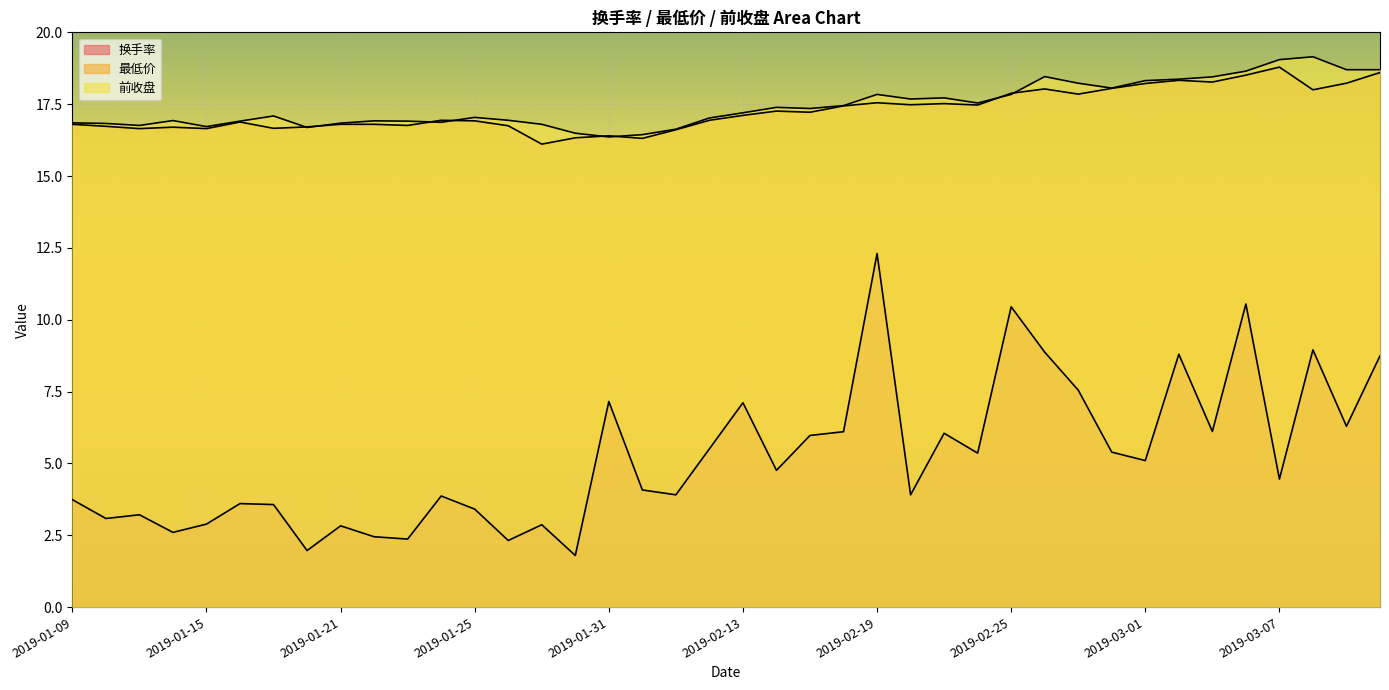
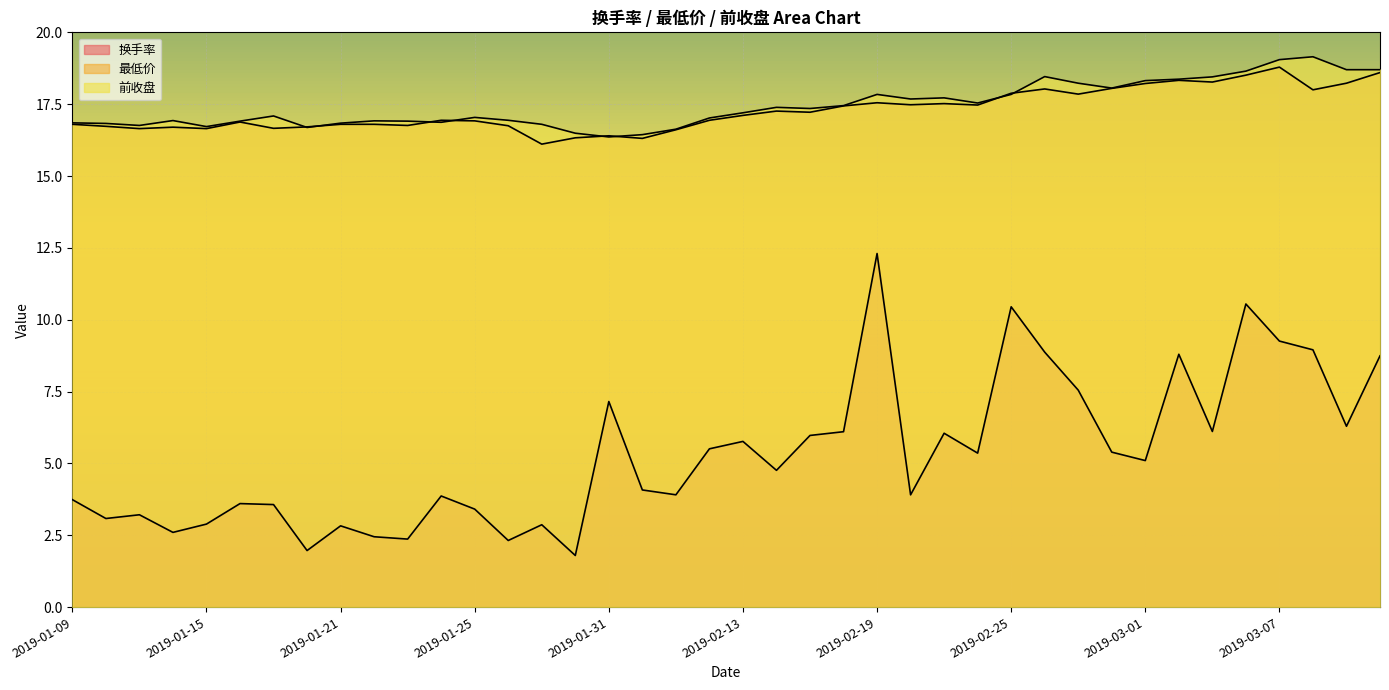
  {
    "换手率": {
      "2019-01-09": 3.7,
      "2019-01-15": 2.9,
      "2019-01-21": 2.8,
      "2019-01-25": 3.4,
      "2019-01-31": 7.2,
-     "2019-02-13": 7.1,
+     "2019-02-13": 5.8,
      "2019-02-19": 12.3,
      "2019-02-25": 10.4,
      "2019-03-01": 5.1,
-     "2019-03-07": 4.5
+     "2019-03-07": 9.3
    }
  }
